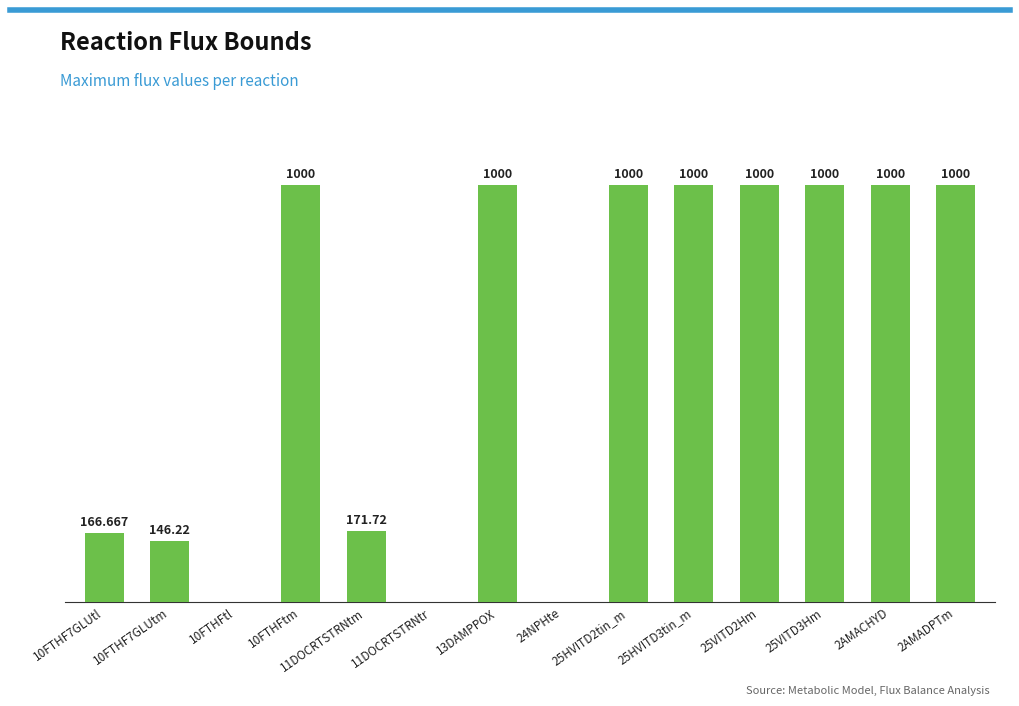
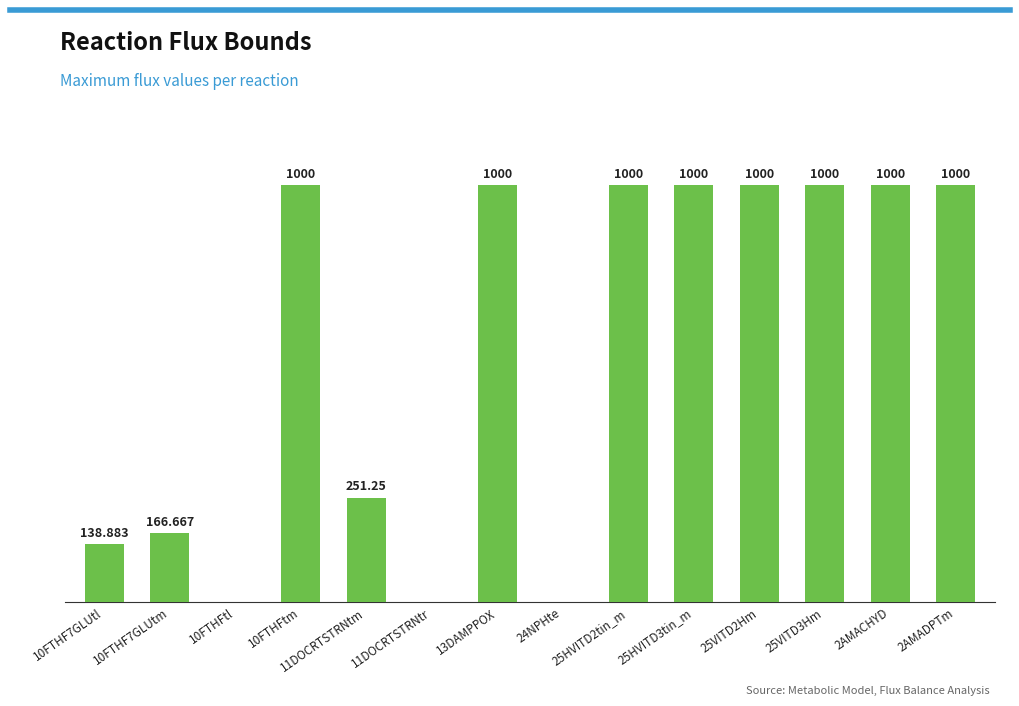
  {
-   "10FTHF7GLUtl": 166.667,
-   "10FTHF7GLUtm": 146.22,
+   "10FTHF7GLUtl": 138.883,
+   "10FTHF7GLUtm": 166.667,
    "10FTHFtm": 1000,
-   "11DOCRTSTRNtm": 171.72,
+   "11DOCRTSTRNtm": 251.25,
    "13DAMPPOX": 1000,
    "25HVITD2tin_m": 1000,
    "25HVITD3tin_m": 1000,
    "25VITD2Hm": 1000,
    "25VITD3Hm": 1000,
    "2AMACHYD": 1000,
    "2AMADPTm": 1000
  }
